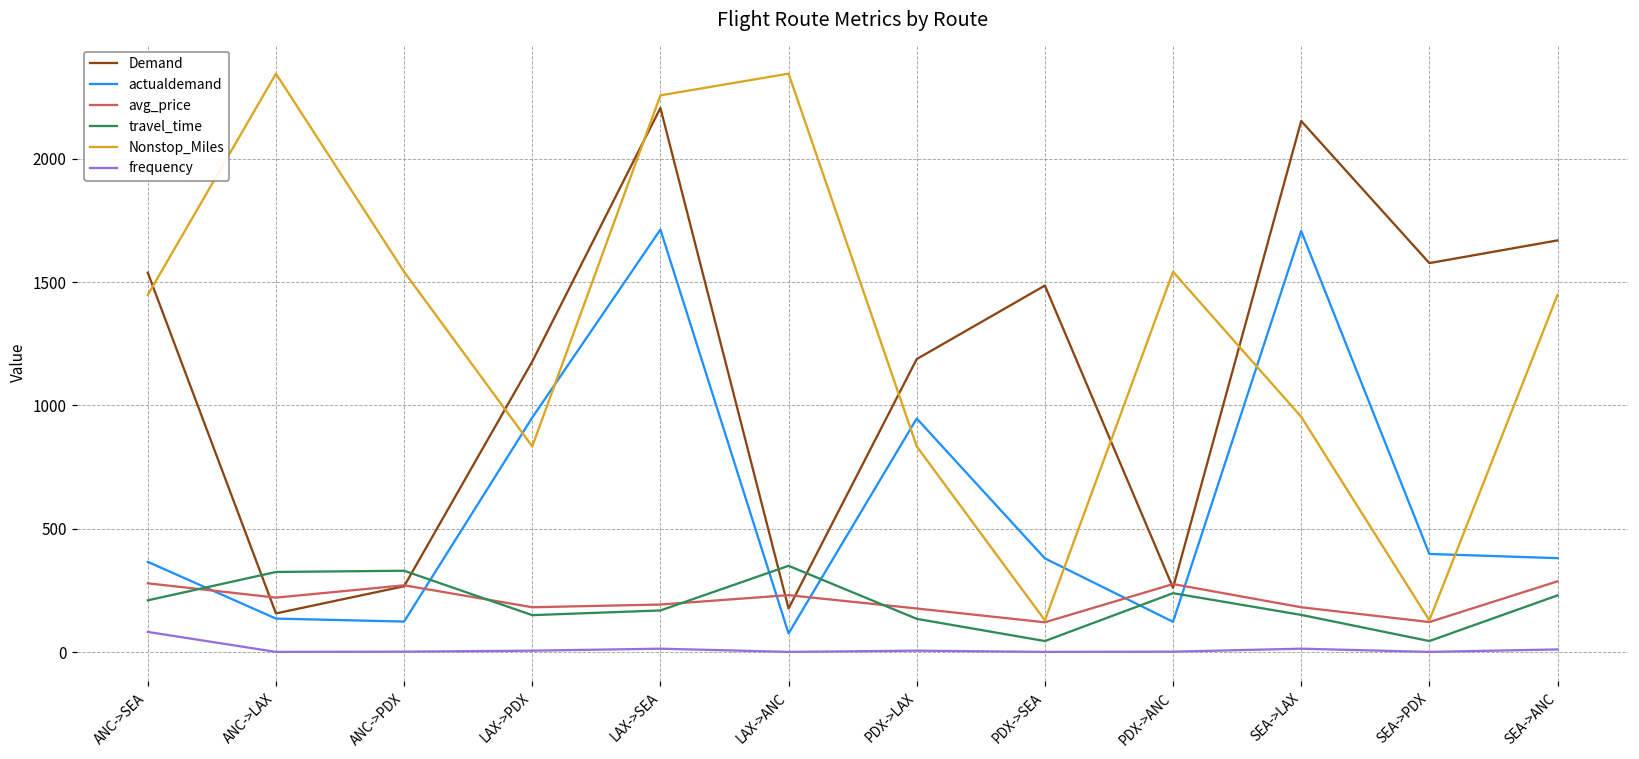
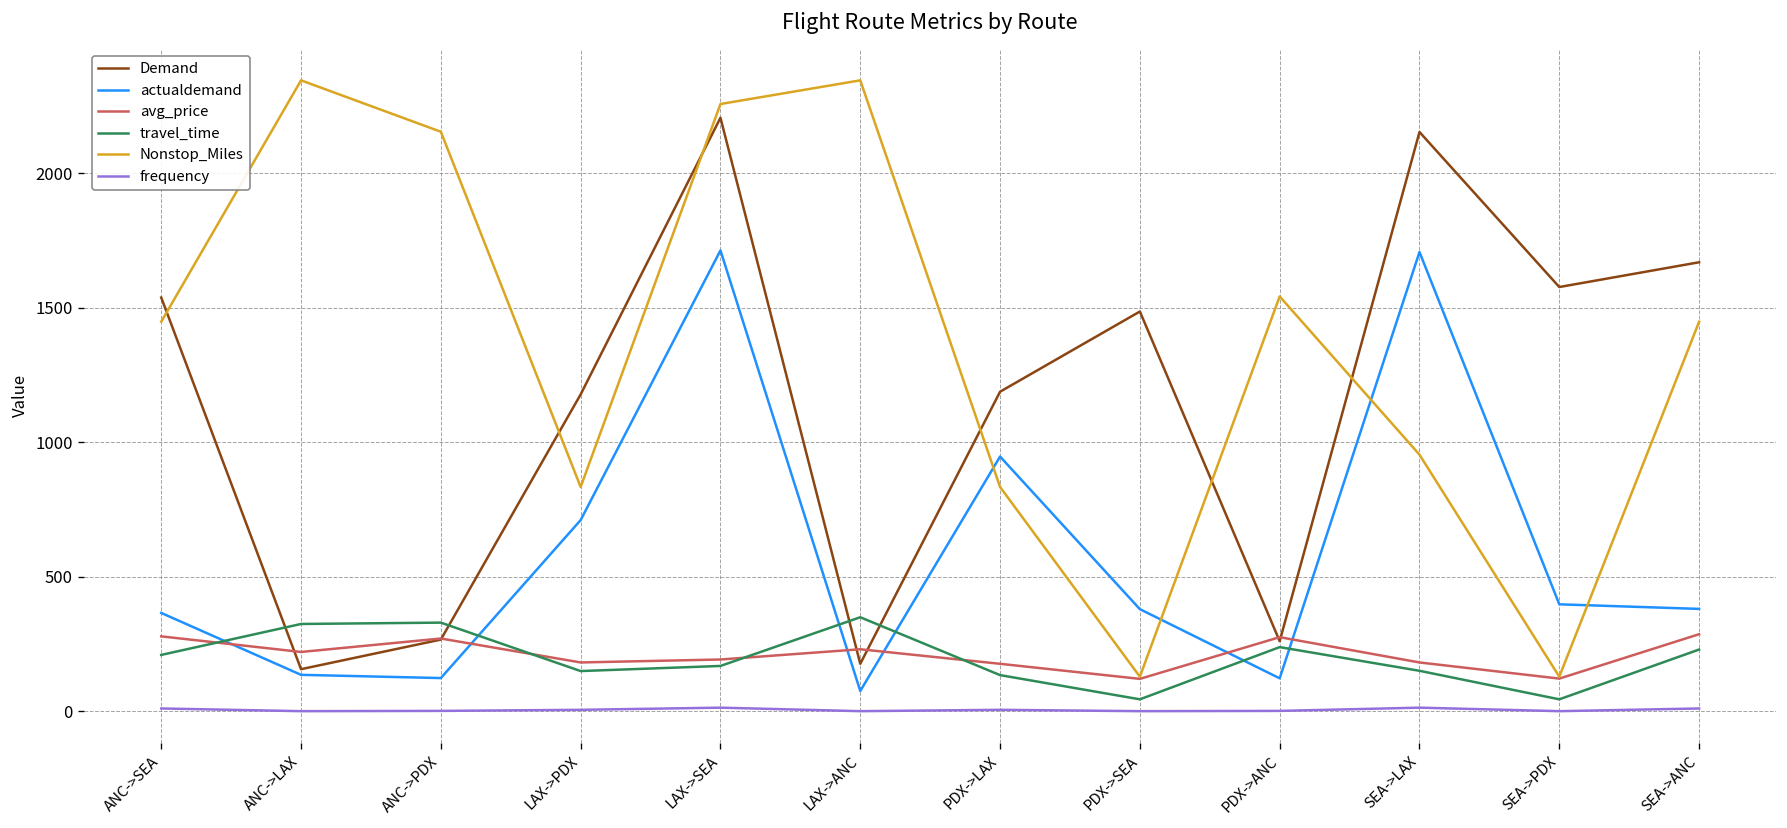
  {
    "Demand": {
      "ANC->SEA": 1540,
      "ANC->LAX": 160,
      "LAX->PDX": 1180,
      "LAX->SEA": 2210,
      "LAX->ANC": 180,
      "PDX->LAX": 1190,
      "PDX->SEA": 1490,
      "PDX->ANC": 260,
      "SEA->LAX": 2150,
      "SEA->PDX": 1580,
      "SEA->ANC": 1670
    },
    "actualdemand": {
      "ANC->SEA": 370,
      "ANC->LAX": 140,
      "ANC->PDX": 120,
-     "LAX->PDX": 950,
+     "LAX->PDX": 710,
      "LAX->SEA": 1710,
      "LAX->ANC": 80,
      "PDX->LAX": 950,
      "PDX->SEA": 380,
      "PDX->ANC": 120,
      "SEA->LAX": 1710,
      "SEA->PDX": 400,
      "SEA->ANC": 380
    },
    "avg_price": {
      "ANC->SEA": 280,
      "ANC->LAX": 220,
      "LAX->PDX": 180,
      "LAX->SEA": 190,
      "LAX->ANC": 230,
      "PDX->LAX": 180,
      "PDX->ANC": 280,
      "SEA->LAX": 180,
      "SEA->ANC": 290
    },
    "travel_time": {
      "ANC->SEA": 210,
      "ANC->LAX": 330,
      "ANC->PDX": 330,
      "LAX->PDX": 150,
      "LAX->SEA": 170,
      "LAX->ANC": 350,
      "PDX->LAX": 140,
      "PDX->SEA": 50,
      "PDX->ANC": 240,
      "SEA->LAX": 150,
      "SEA->PDX": 50,
      "SEA->ANC": 230
    },
    "Nonstop_Miles": {
      "ANC->SEA": 1450,
      "ANC->LAX": 2350,
-     "ANC->PDX": 1540,
+     "ANC->PDX": 2150,
      "LAX->PDX": 830,
      "LAX->SEA": 2260,
      "LAX->ANC": 2350,
      "PDX->LAX": 830,
      "PDX->ANC": 1540,
      "SEA->LAX": 950,
      "SEA->ANC": 1450
    },
    "frequency": {
-     "ANC->SEA": 80,
+     "ANC->SEA": 10,
      "ANC->LAX": 0,
      "ANC->PDX": 0,
      "LAX->PDX": 10,
      "LAX->SEA": 10,
      "LAX->ANC": 0,
      "PDX->LAX": 10,
      "PDX->SEA": 0,
      "PDX->ANC": 0,
      "SEA->LAX": 10,
      "SEA->PDX": 0,
      "SEA->ANC": 10
    }
  }
